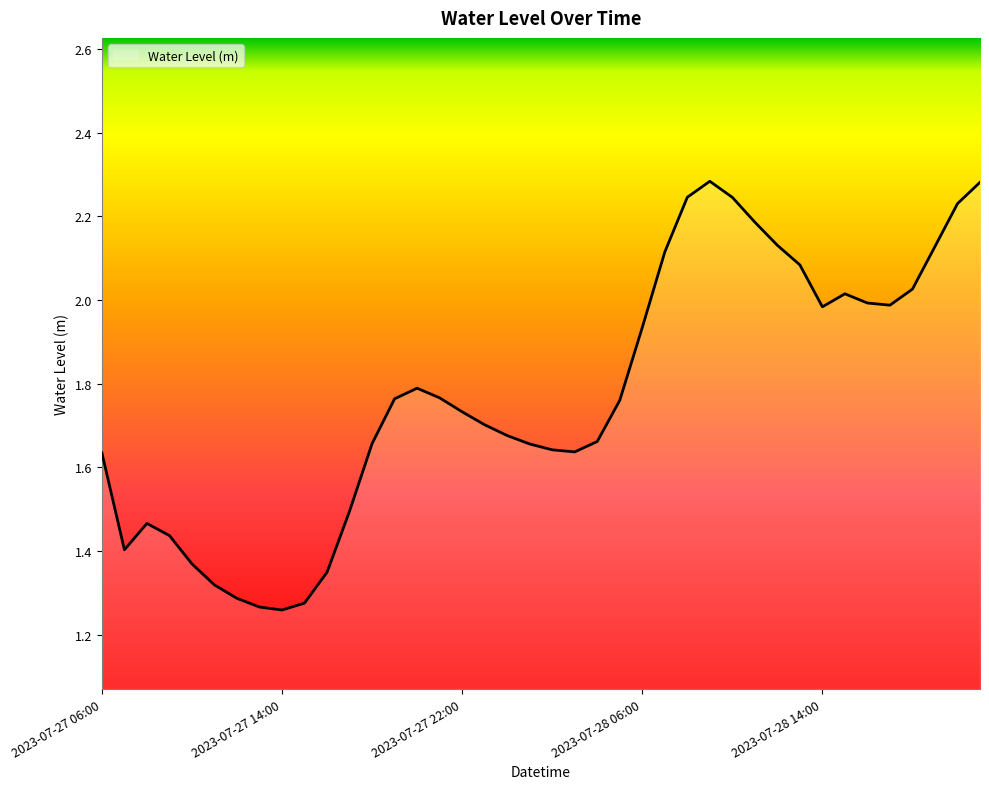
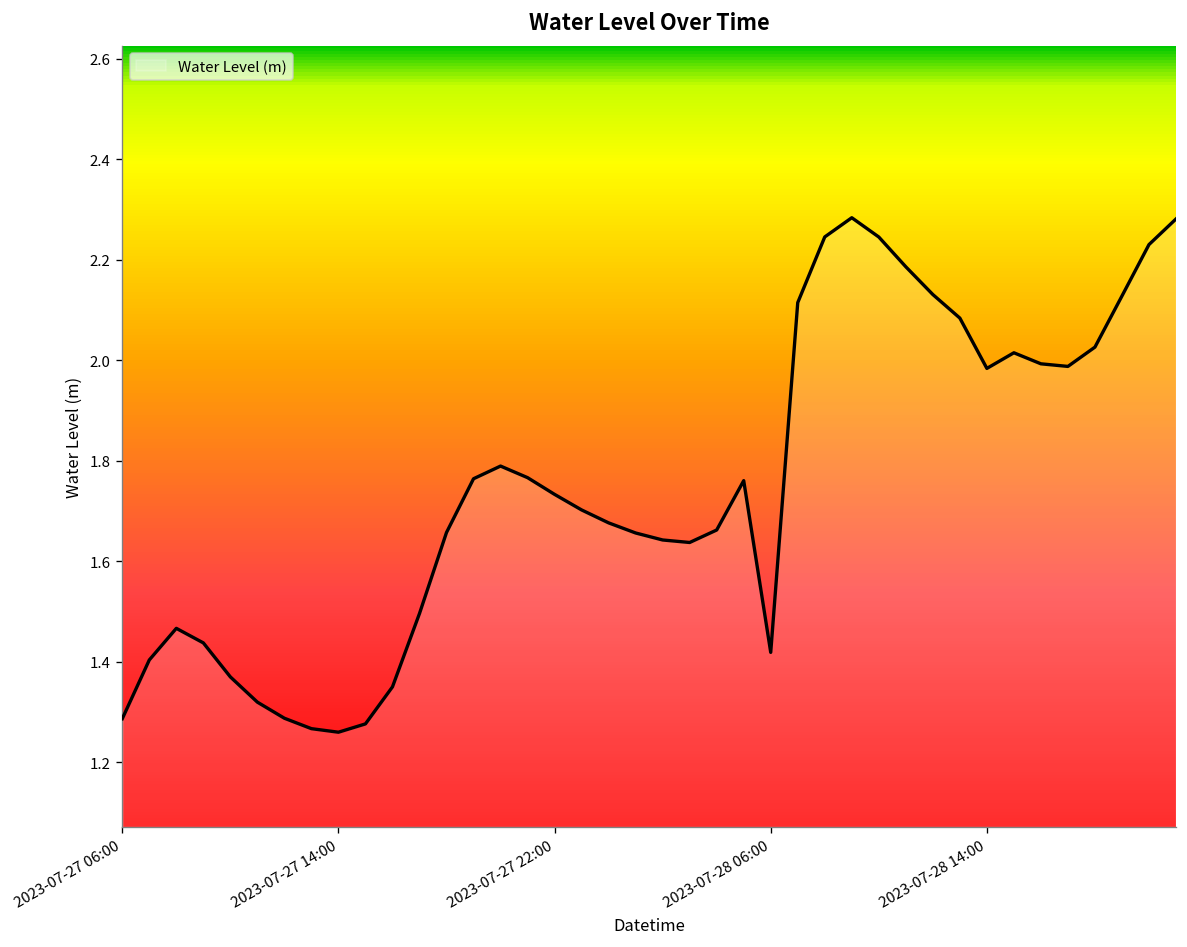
  {
-   "2023-07-27 06:00": 1.63,
+   "2023-07-27 06:00": 1.29,
    "2023-07-27 14:00": 1.26,
    "2023-07-27 22:00": 1.73,
-   "2023-07-28 06:00": 1.93,
+   "2023-07-28 06:00": 1.42,
    "2023-07-28 14:00": 1.98
  }
